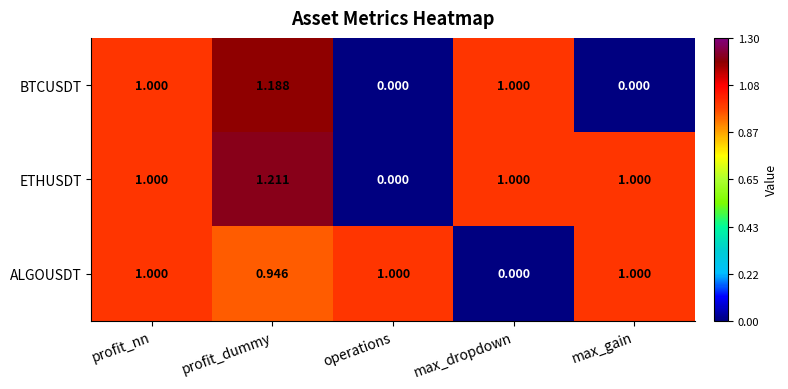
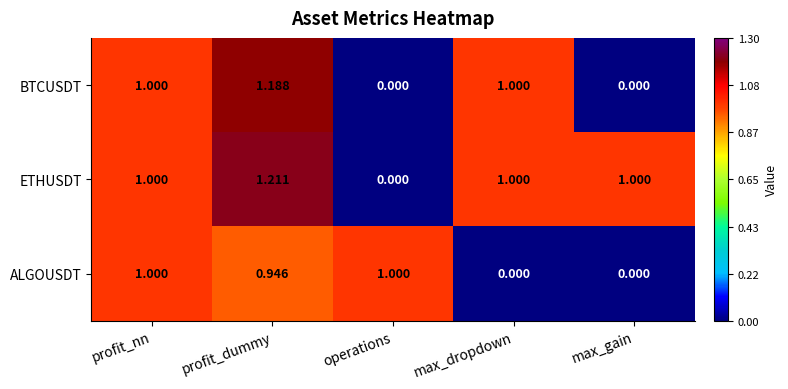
  {
    "BTCUSDT": {
      "profit_nn": 1.000,
      "profit_dummy": 1.188,
      "operations": 0.000,
      "max_dropdown": 1.000,
      "max_gain": 0.000
    },
    "ETHUSDT": {
      "profit_nn": 1.000,
      "profit_dummy": 1.211,
      "operations": 0.000,
      "max_dropdown": 1.000,
      "max_gain": 1.000
    },
    "ALGOUSDT": {
      "profit_nn": 1.000,
      "profit_dummy": 0.946,
      "operations": 1.000,
      "max_dropdown": 0.000,
-     "max_gain": 1.000
+     "max_gain": 0.000
    }
  }
